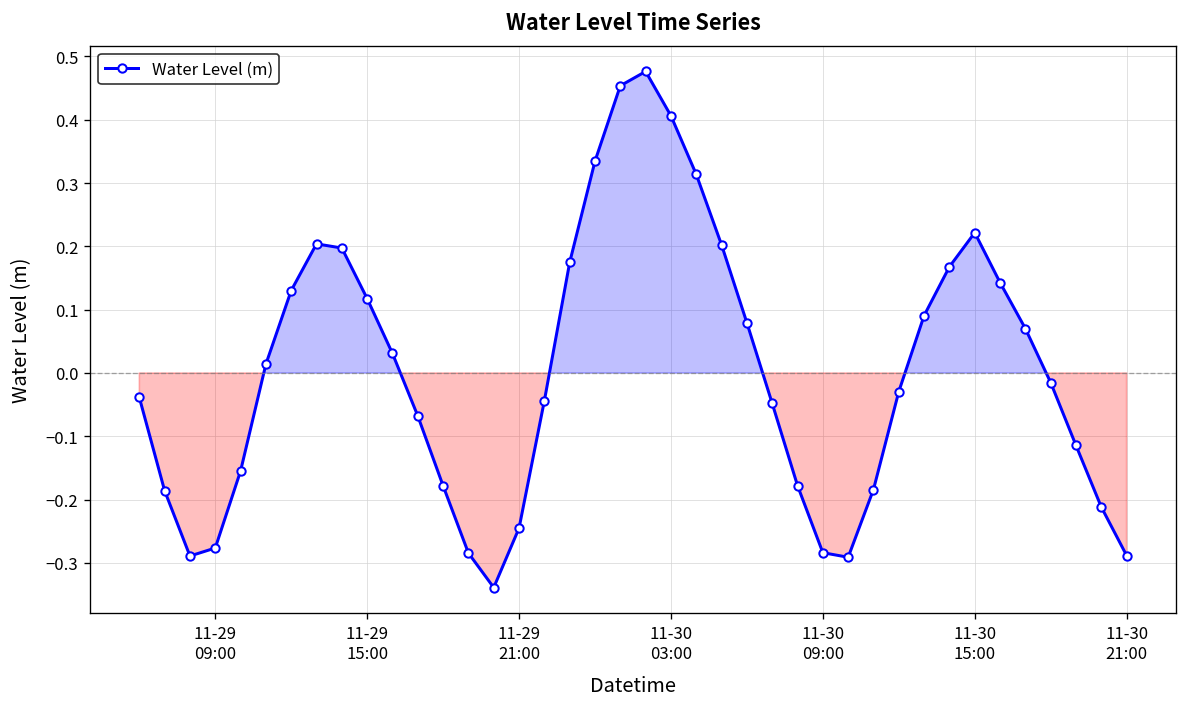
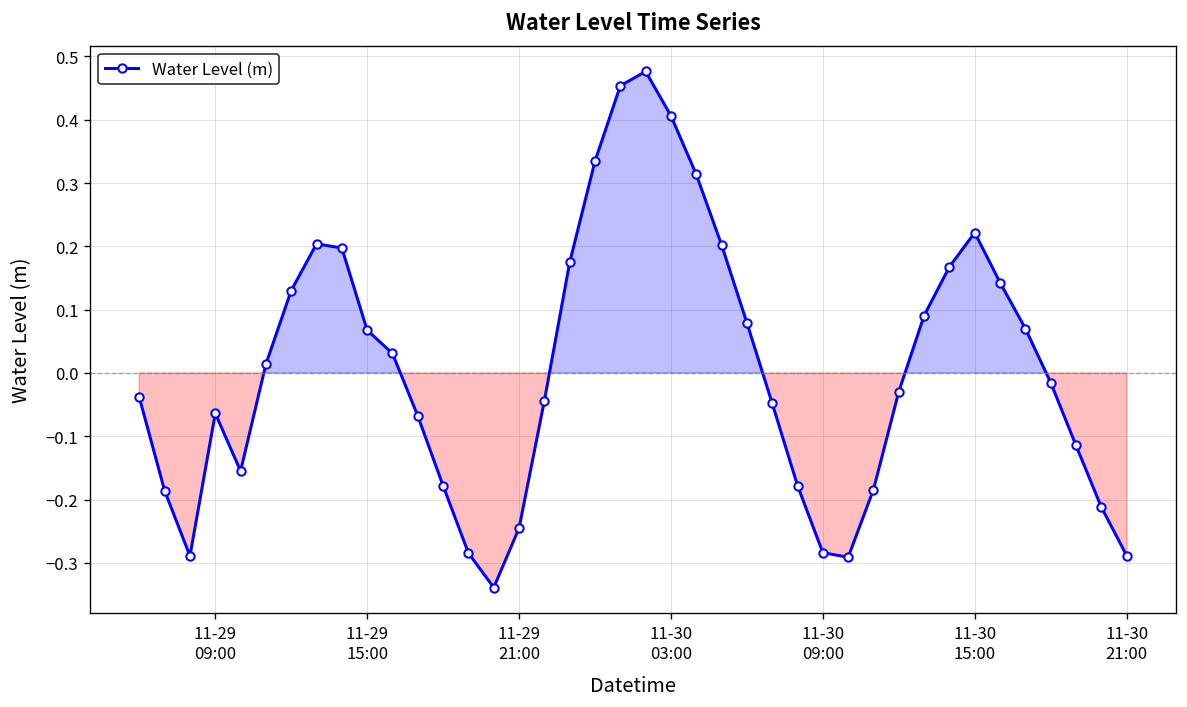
  {
-   "11-29 09:00": -0.28,
-   "11-29 15:00": 0.12,
+   "11-29 09:00": -0.06,
+   "11-29 15:00": 0.07,
    "11-29 21:00": -0.25,
    "11-30 03:00": 0.41,
    "11-30 09:00": -0.28,
    "11-30 15:00": 0.22,
    "11-30 21:00": -0.29
  }
